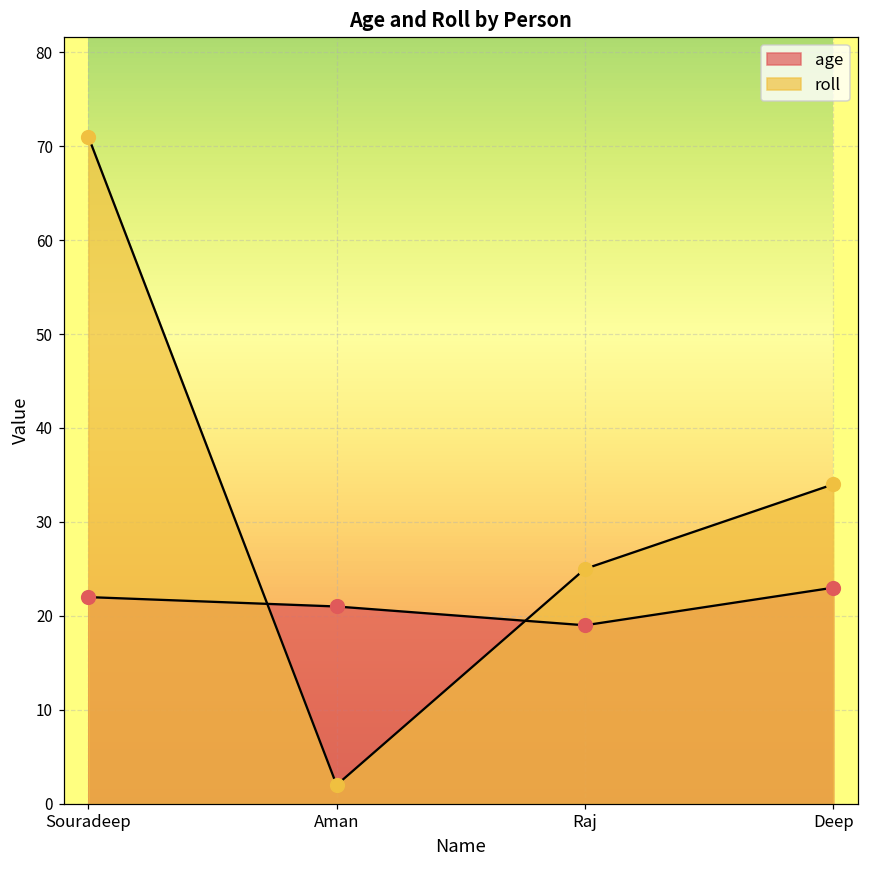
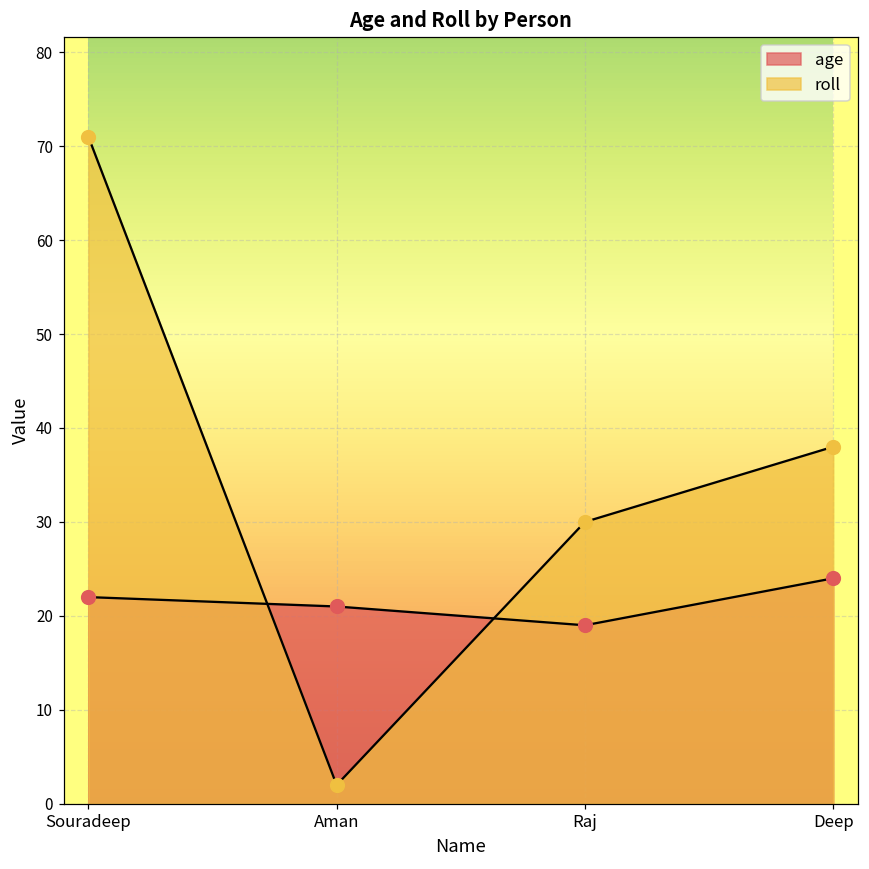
  {
    "age": {
      "Souradeep": 22,
      "Aman": 21,
      "Raj": 19,
-     "Deep": 23
+     "Deep": 24
    },
    "roll": {
      "Souradeep": 71,
      "Aman": 2,
-     "Raj": 25,
-     "Deep": 34
+     "Raj": 30,
+     "Deep": 38
    }
  }
